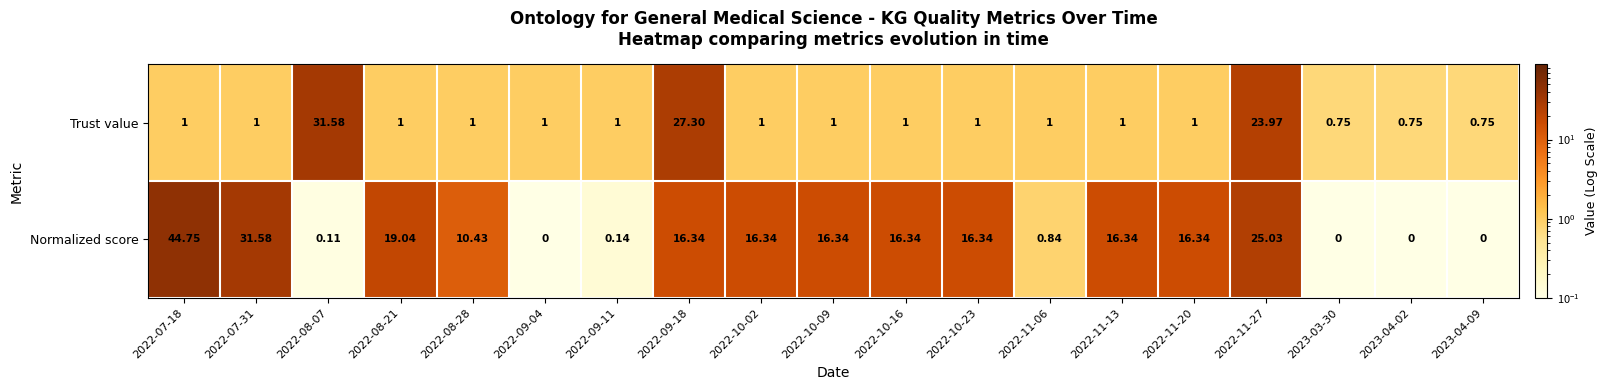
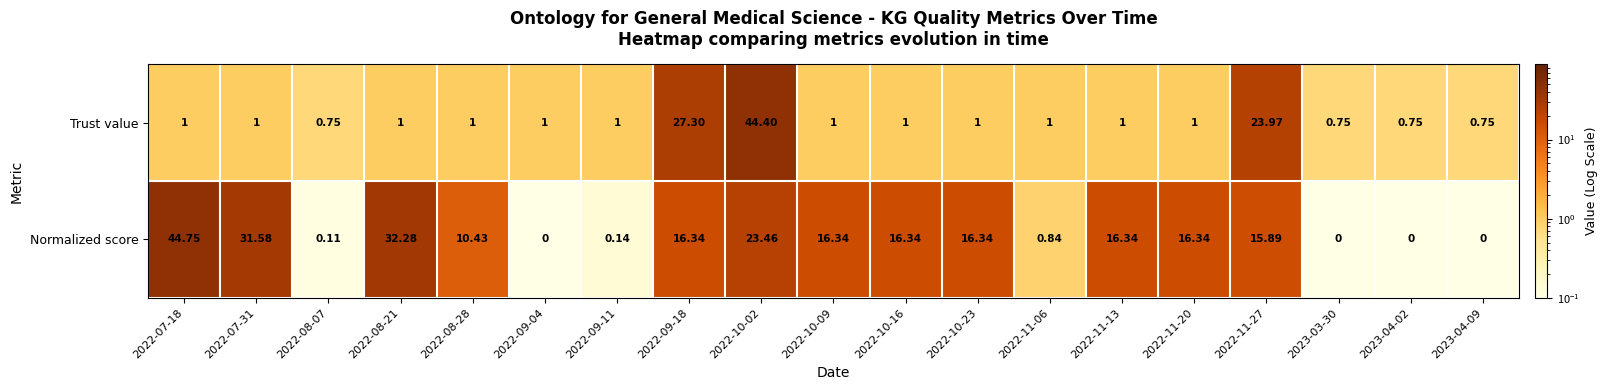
  {
    "Trust value": {
      "2022-07-18": 1,
      "2022-07-31": 1,
-     "2022-08-07": 31.58,
+     "2022-08-07": 0.75,
      "2022-08-21": 1,
      "2022-08-28": 1,
      "2022-09-04": 1,
      "2022-09-11": 1,
      "2022-09-18": 27.30,
-     "2022-10-02": 1,
+     "2022-10-02": 44.40,
      "2022-10-09": 1,
      "2022-10-16": 1,
      "2022-10-23": 1,
      "2022-11-06": 1,
      "2022-11-13": 1,
      "2022-11-20": 1,
      "2022-11-27": 23.97,
      "2023-03-30": 0.75,
      "2023-04-02": 0.75,
      "2023-04-09": 0.75
    },
    "Normalized score": {
      "2022-07-18": 44.75,
      "2022-07-31": 31.58,
      "2022-08-07": 0.11,
-     "2022-08-21": 19.04,
+     "2022-08-21": 32.28,
      "2022-08-28": 10.43,
      "2022-09-04": 0,
      "2022-09-11": 0.14,
      "2022-09-18": 16.34,
-     "2022-10-02": 16.34,
+     "2022-10-02": 23.46,
      "2022-10-09": 16.34,
      "2022-10-16": 16.34,
      "2022-10-23": 16.34,
      "2022-11-06": 0.84,
      "2022-11-13": 16.34,
      "2022-11-20": 16.34,
-     "2022-11-27": 25.03,
+     "2022-11-27": 15.89,
      "2023-03-30": 0,
      "2023-04-02": 0,
      "2023-04-09": 0
    }
  }
